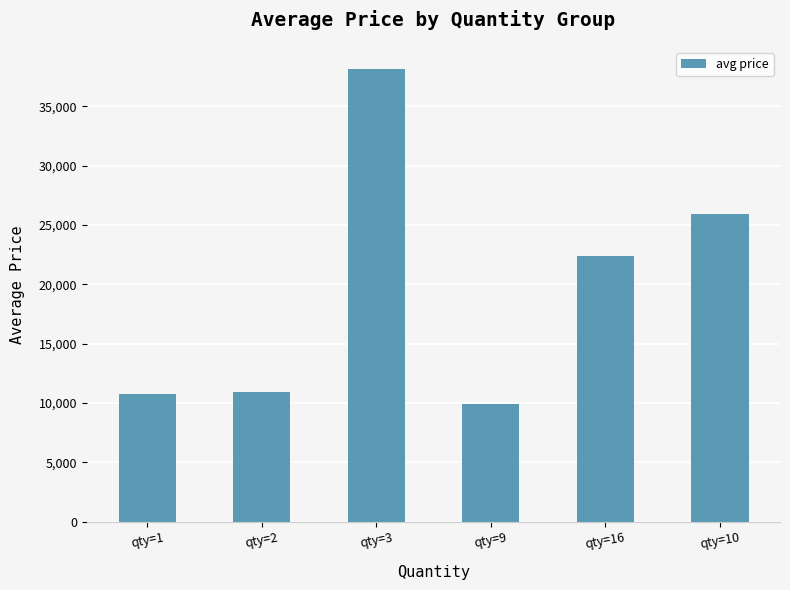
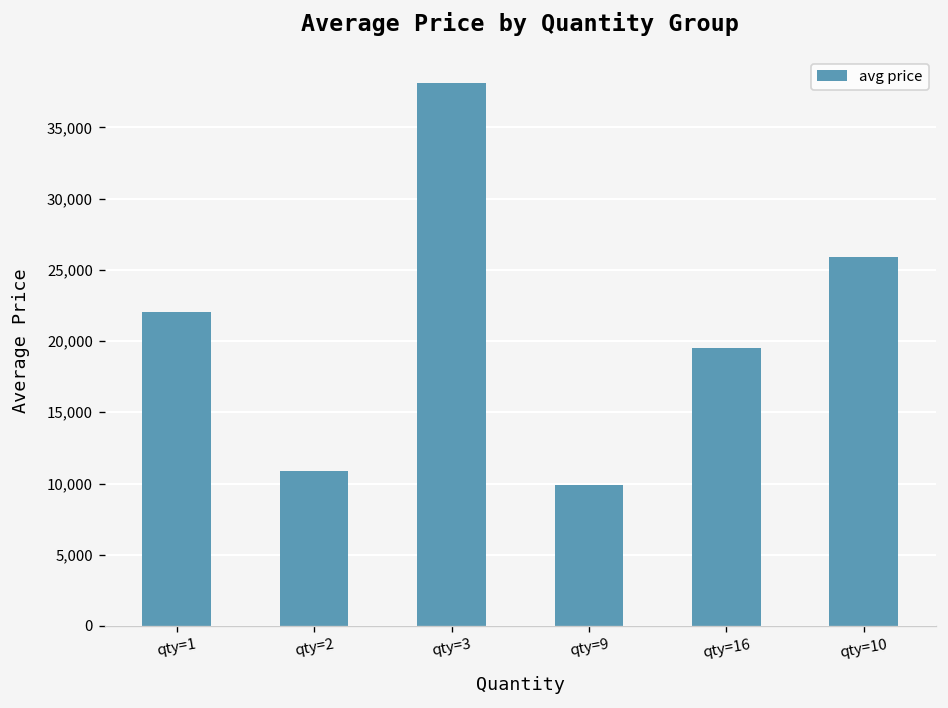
  {
-   "qty=1": "10,700",
+   "qty=1": "22,000",
    "qty=2": "10,900",
    "qty=3": "38,100",
    "qty=9": "9,900",
-   "qty=16": "22,400",
+   "qty=16": "19,500",
    "qty=10": "25,900"
  }
